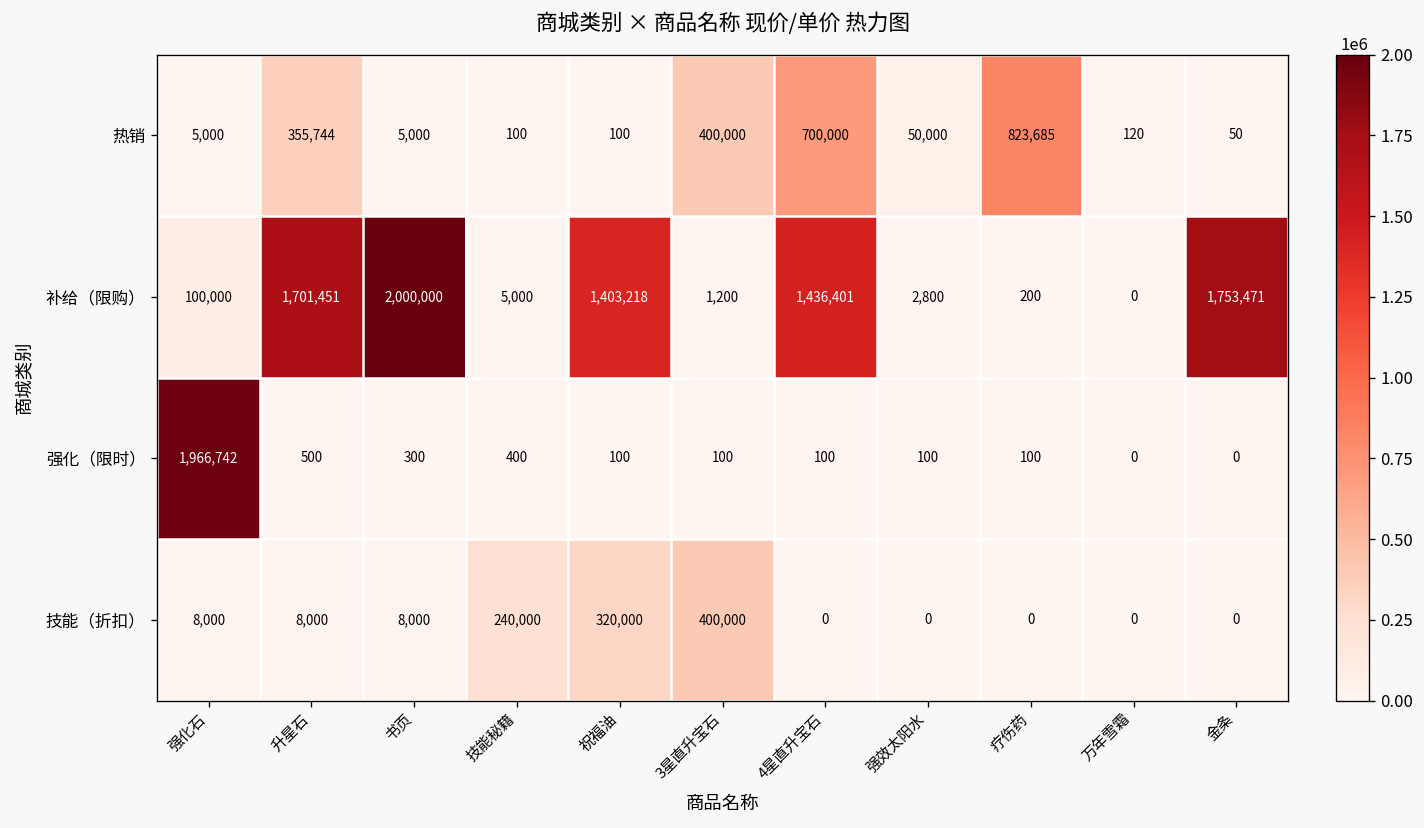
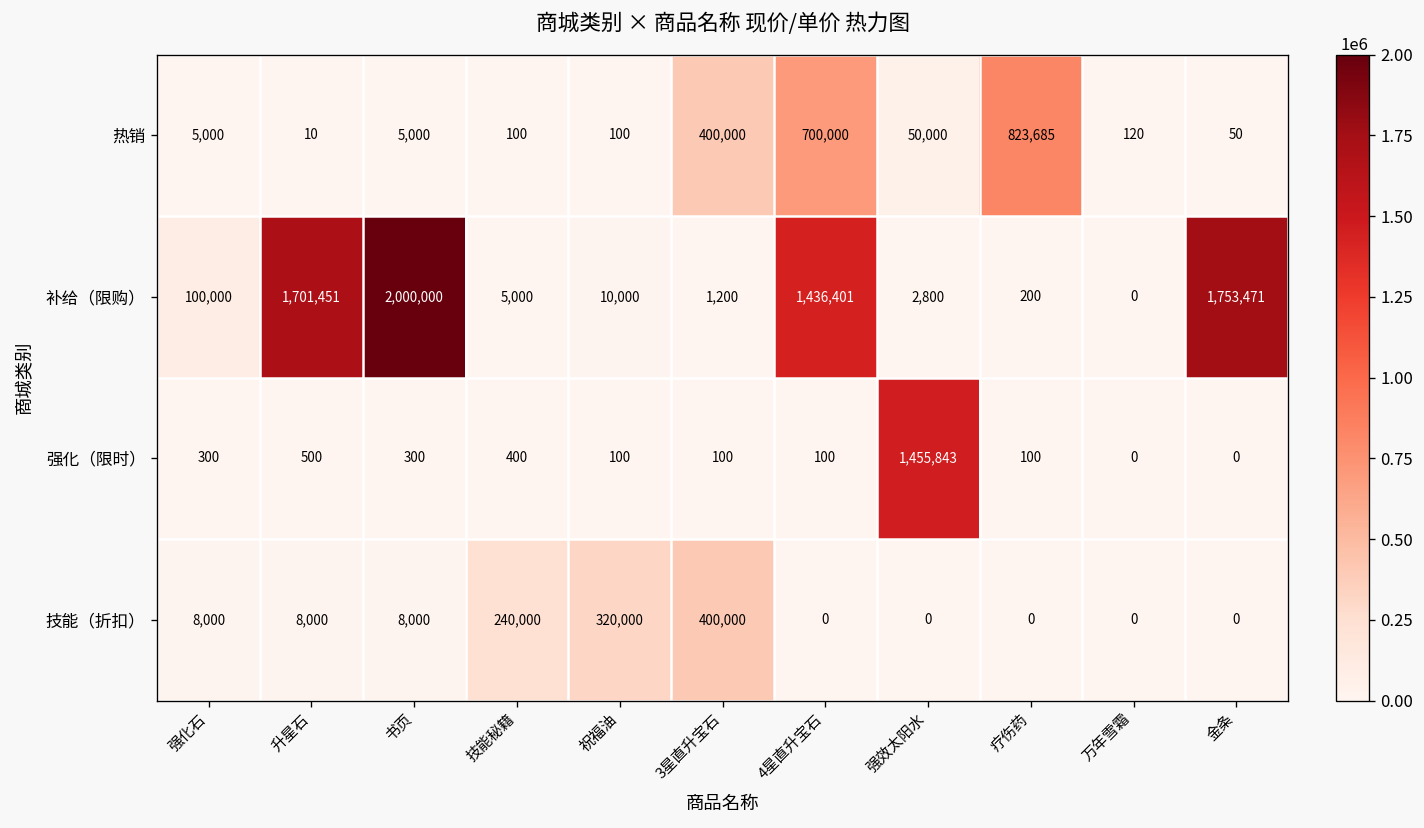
  {
    "热销": {
      "强化石": "5,000",
-     "升星石": "355,744",
+     "升星石": "10",
      "书页": "5,000",
      "技能秘籍": "100",
      "祝福油": "100",
      "3星直升宝石": "400,000",
      "4星直升宝石": "700,000",
      "强效太阳水": "50,000",
      "疗伤药": "823,685",
      "万年雪霜": "120",
      "金条": "50"
    },
    "补给（限购）": {
      "强化石": "100,000",
      "升星石": "1,701,451",
      "书页": "2,000,000",
      "技能秘籍": "5,000",
-     "祝福油": "1,403,218",
+     "祝福油": "10,000",
      "3星直升宝石": "1,200",
      "4星直升宝石": "1,436,401",
      "强效太阳水": "2,800",
      "疗伤药": "200",
      "万年雪霜": "0",
      "金条": "1,753,471"
    },
    "强化（限时）": {
-     "强化石": "1,966,742",
+     "强化石": "300",
      "升星石": "500",
      "书页": "300",
      "技能秘籍": "400",
      "祝福油": "100",
      "3星直升宝石": "100",
      "4星直升宝石": "100",
-     "强效太阳水": "100",
+     "强效太阳水": "1,455,843",
      "疗伤药": "100",
      "万年雪霜": "0",
      "金条": "0"
    },
    "技能（折扣）": {
      "强化石": "8,000",
      "升星石": "8,000",
      "书页": "8,000",
      "技能秘籍": "240,000",
      "祝福油": "320,000",
      "3星直升宝石": "400,000",
      "4星直升宝石": "0",
      "强效太阳水": "0",
      "疗伤药": "0",
      "万年雪霜": "0",
      "金条": "0"
    }
  }
